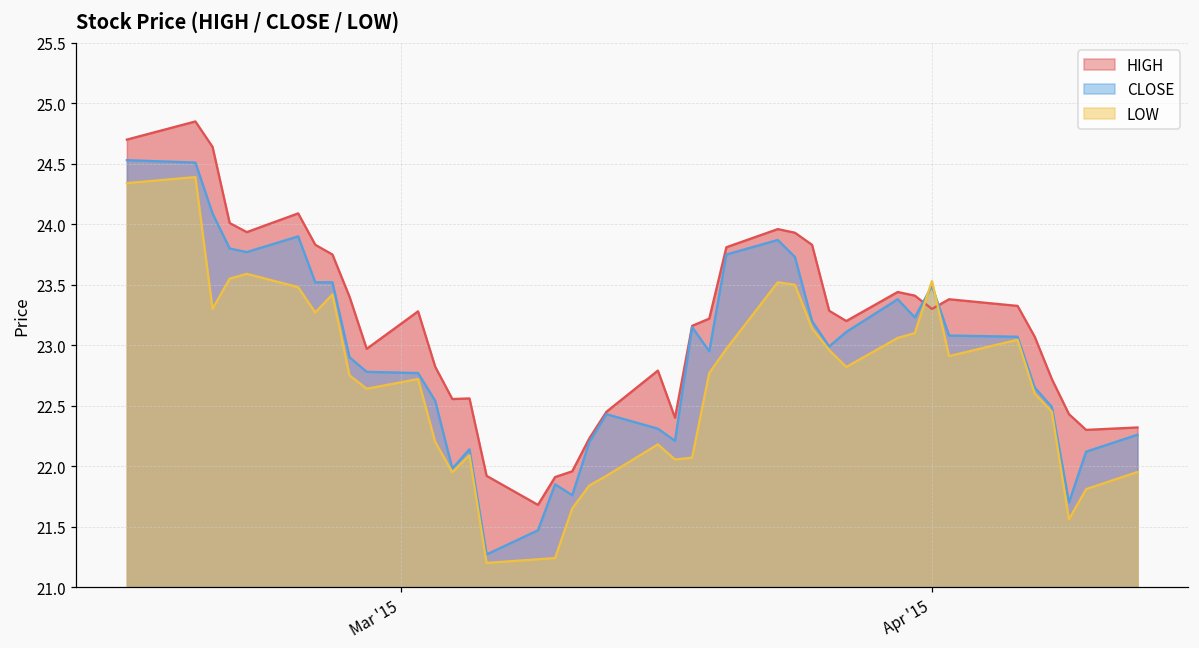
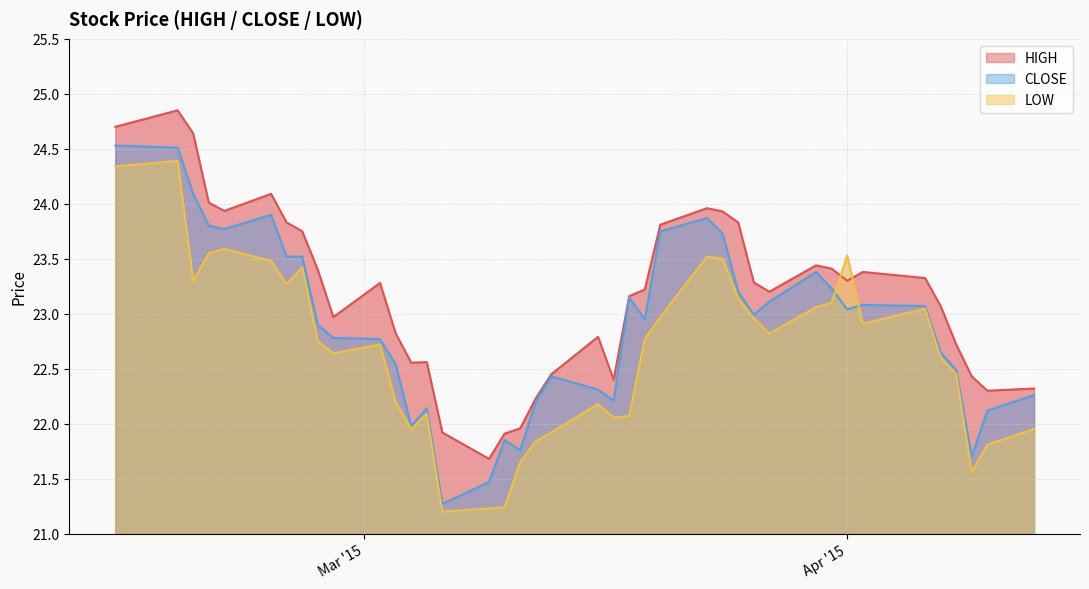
  {
    "CLOSE": {
-     "Apr '15": 23.49
+     "Apr '15": 23.04
    }
  }
